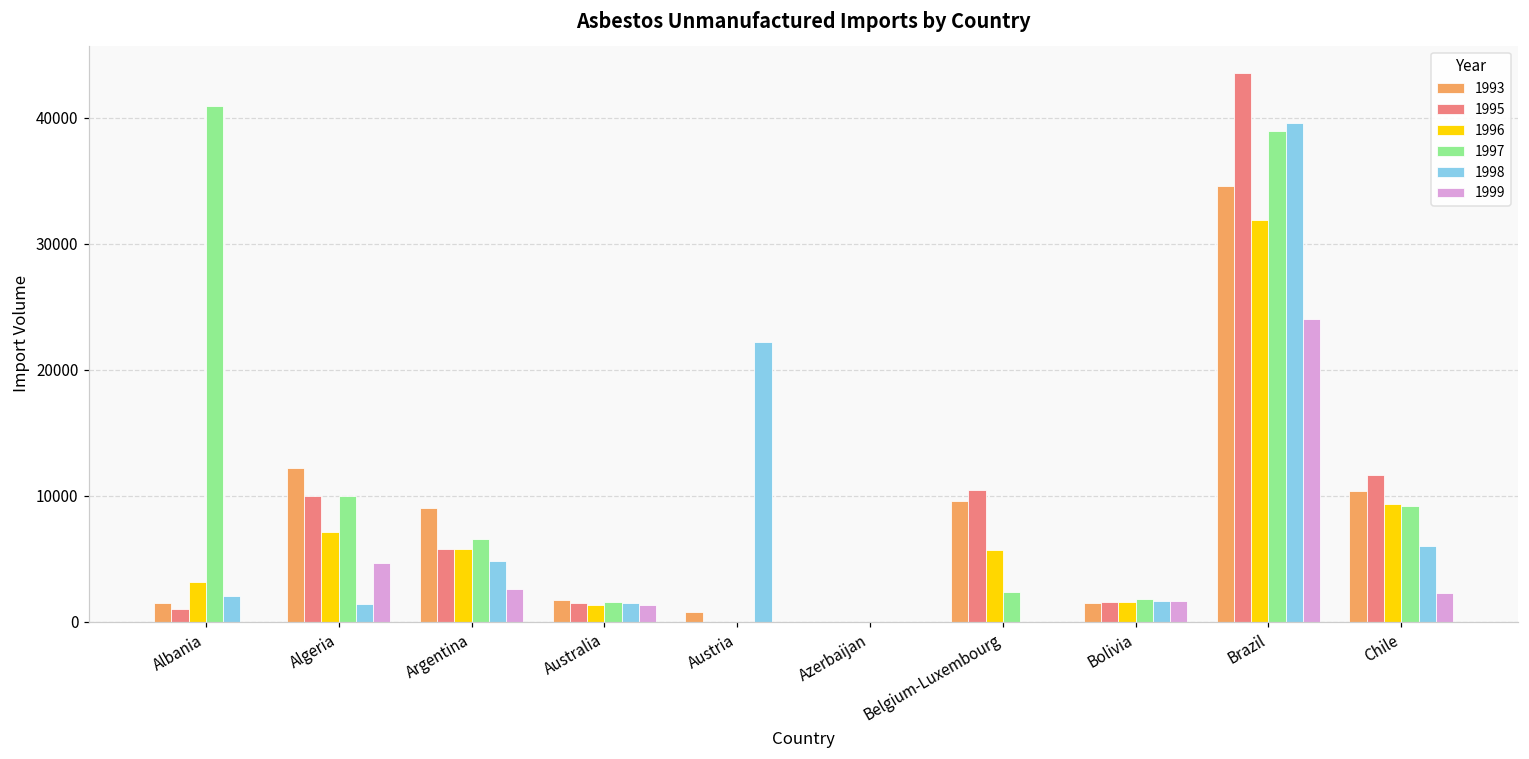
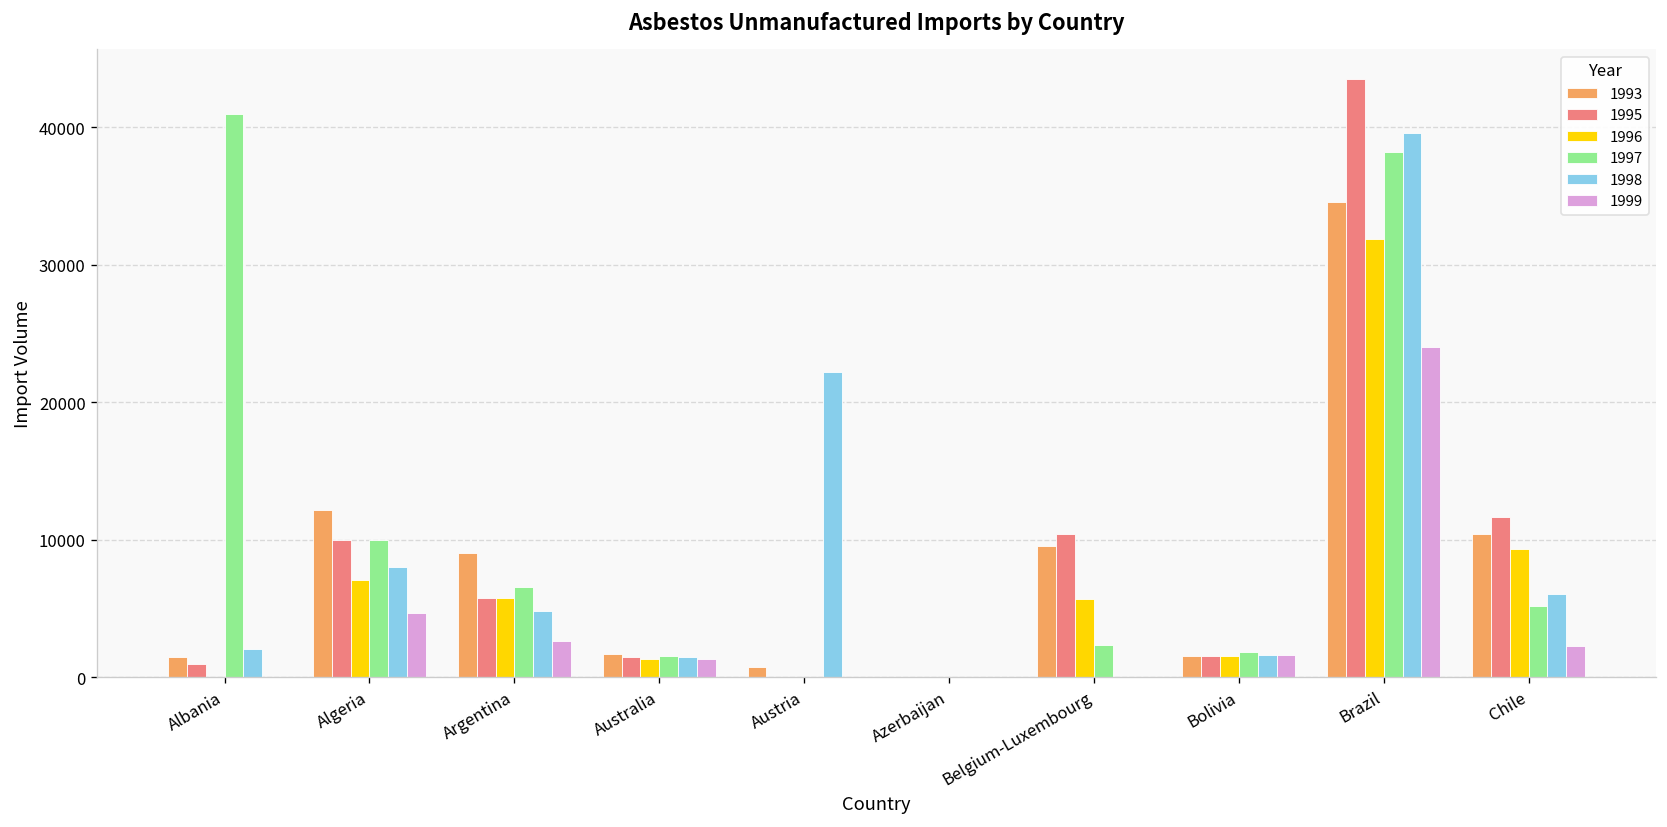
  {
    "1996": {
-     "Albania": 3200,
+     "Albania": 0,
      "Algeria": 7100,
      "Argentina": 5800,
      "Australia": 1400,
      "Austria": 0,
      "Azerbaijan": 0,
      "Belgium-Luxembourg": 5700,
      "Bolivia": 1600,
      "Brazil": 31900,
      "Chile": 9300
    },
    "1997": {
      "Albania": 40900,
      "Algeria": 10000,
      "Argentina": 6500,
      "Australia": 1600,
      "Austria": 0,
      "Azerbaijan": 0,
      "Belgium-Luxembourg": 2400,
      "Bolivia": 1800,
-     "Brazil": 38900,
-     "Chile": 9200
+     "Brazil": 38200,
+     "Chile": 5200
    },
    "1998": {
      "Albania": 2000,
-     "Algeria": 1400,
+     "Algeria": 8000,
      "Argentina": 4800,
      "Australia": 1500,
      "Austria": 22200,
      "Azerbaijan": 0,
      "Bolivia": 1700,
      "Brazil": 39600,
      "Chile": 6000
    },
    "1999": {
      "Albania": 0,
      "Algeria": 4700,
      "Argentina": 2600,
      "Australia": 1300,
      "Austria": 0,
      "Azerbaijan": 0,
      "Bolivia": 1700,
      "Brazil": 24000,
      "Chile": 2300
    }
  }
